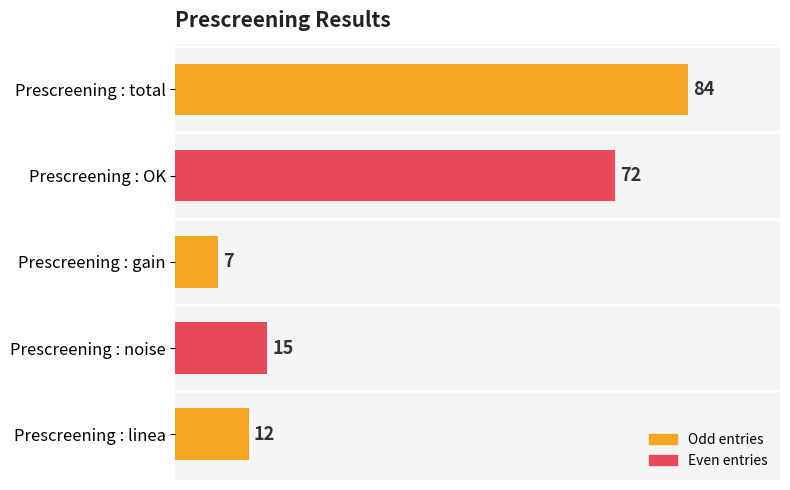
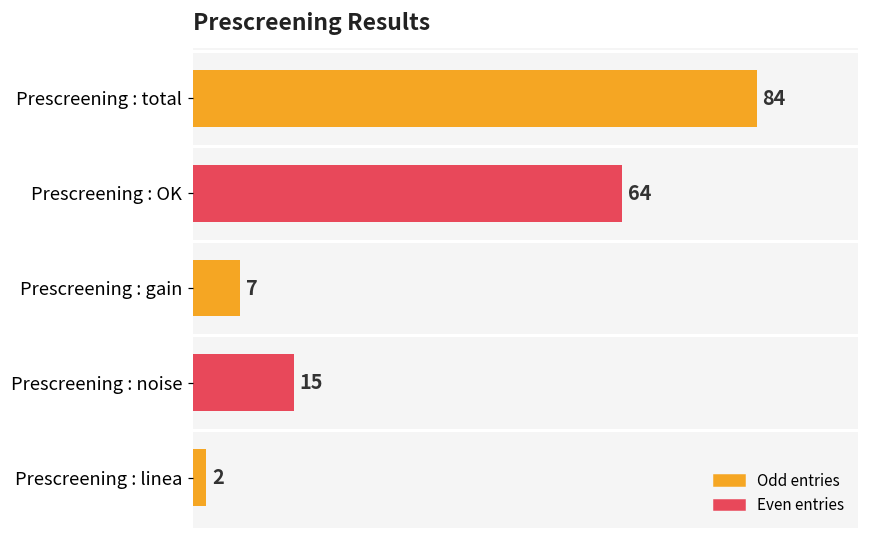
  {
    "Prescreening : total": 84,
-   "Prescreening : OK": 72,
+   "Prescreening : OK": 64,
    "Prescreening : gain": 7,
    "Prescreening : noise": 15,
-   "Prescreening : linea": 12
+   "Prescreening : linea": 2
  }
